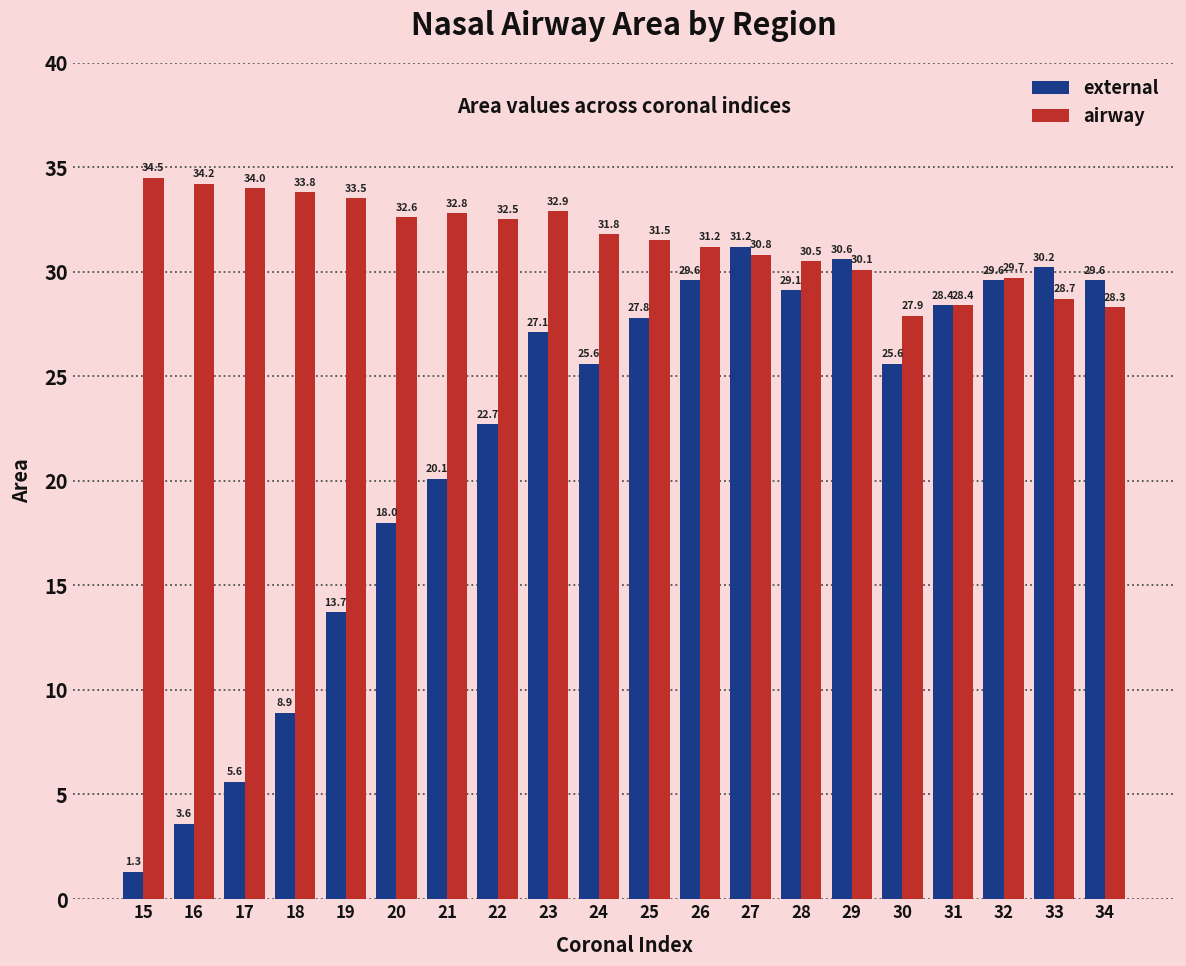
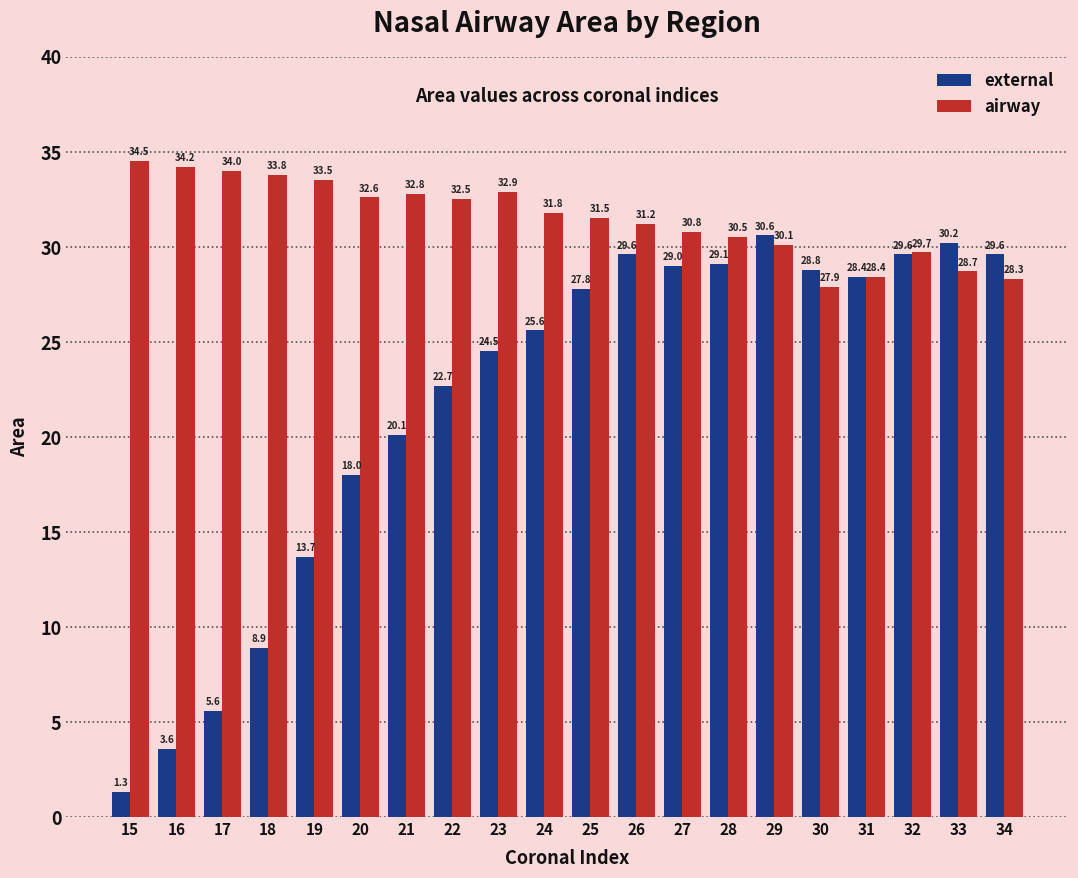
  {
    "external": {
      "15": 1.3,
      "16": 3.6,
      "17": 5.6,
      "18": 8.9,
      "19": 13.7,
      "20": 18.0,
      "21": 20.1,
      "22": 22.7,
-     "23": 27.1,
+     "23": 24.5,
      "24": 25.6,
      "25": 27.8,
      "26": 29.6,
-     "27": 31.2,
+     "27": 29.0,
      "28": 29.1,
      "29": 30.6,
-     "30": 25.6,
+     "30": 28.8,
      "31": 28.4,
      "32": 29.6,
      "33": 30.2,
      "34": 29.6
    },
    "airway": {
      "15": 34.5,
      "16": 34.2,
      "17": 34.0,
      "18": 33.8,
      "19": 33.5,
      "20": 32.6,
      "21": 32.8,
      "22": 32.5,
      "23": 32.9,
      "24": 31.8,
      "25": 31.5,
      "26": 31.2,
      "27": 30.8,
      "28": 30.5,
      "29": 30.1,
      "30": 27.9,
      "31": 28.4,
      "32": 29.7,
      "33": 28.7,
      "34": 28.3
    }
  }
